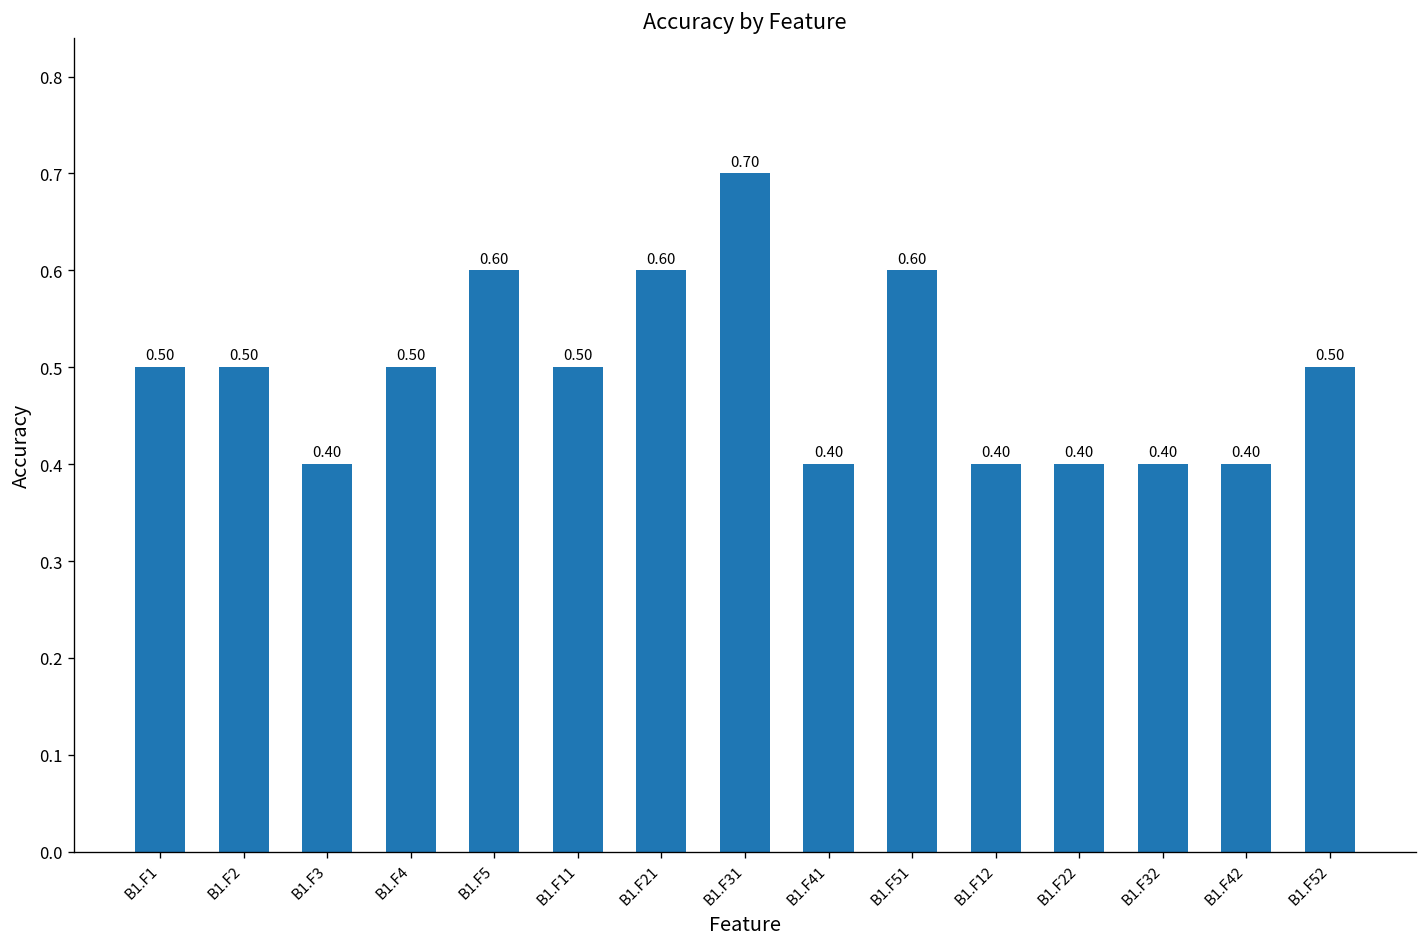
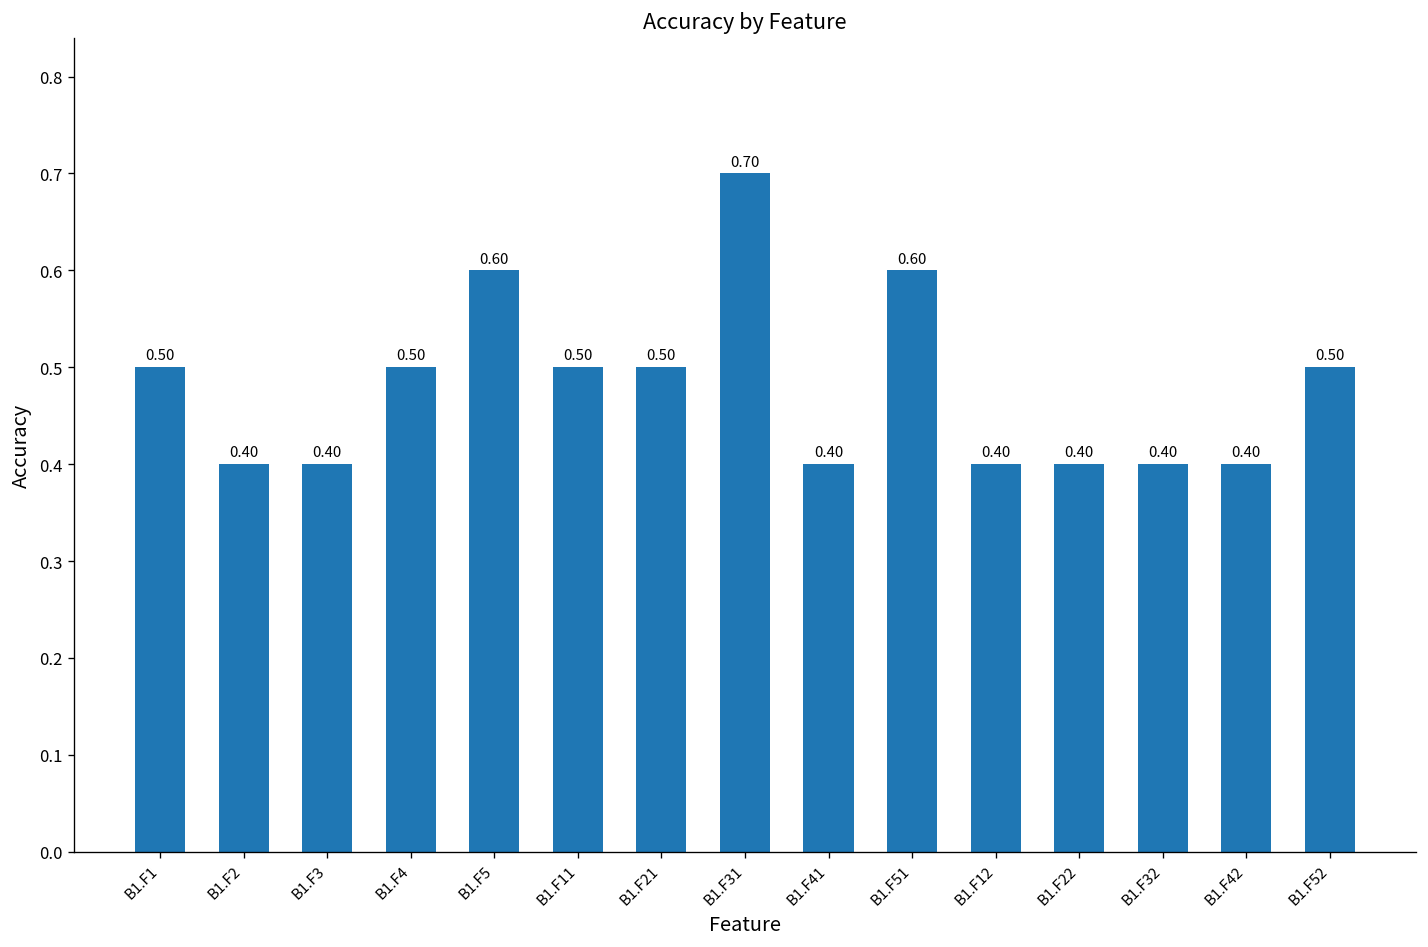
  {
    "B1.F1": 0.50,
-   "B1.F2": 0.50,
+   "B1.F2": 0.40,
    "B1.F3": 0.40,
    "B1.F4": 0.50,
    "B1.F5": 0.60,
    "B1.F11": 0.50,
-   "B1.F21": 0.60,
+   "B1.F21": 0.50,
    "B1.F31": 0.70,
    "B1.F41": 0.40,
    "B1.F51": 0.60,
    "B1.F12": 0.40,
    "B1.F22": 0.40,
    "B1.F32": 0.40,
    "B1.F42": 0.40,
    "B1.F52": 0.50
  }
